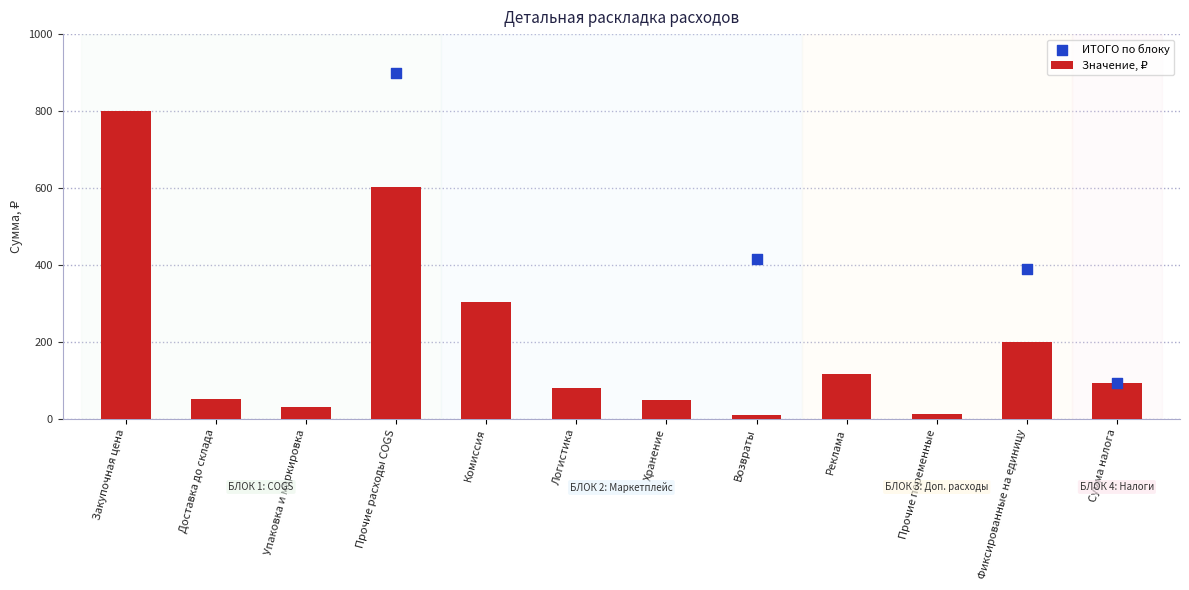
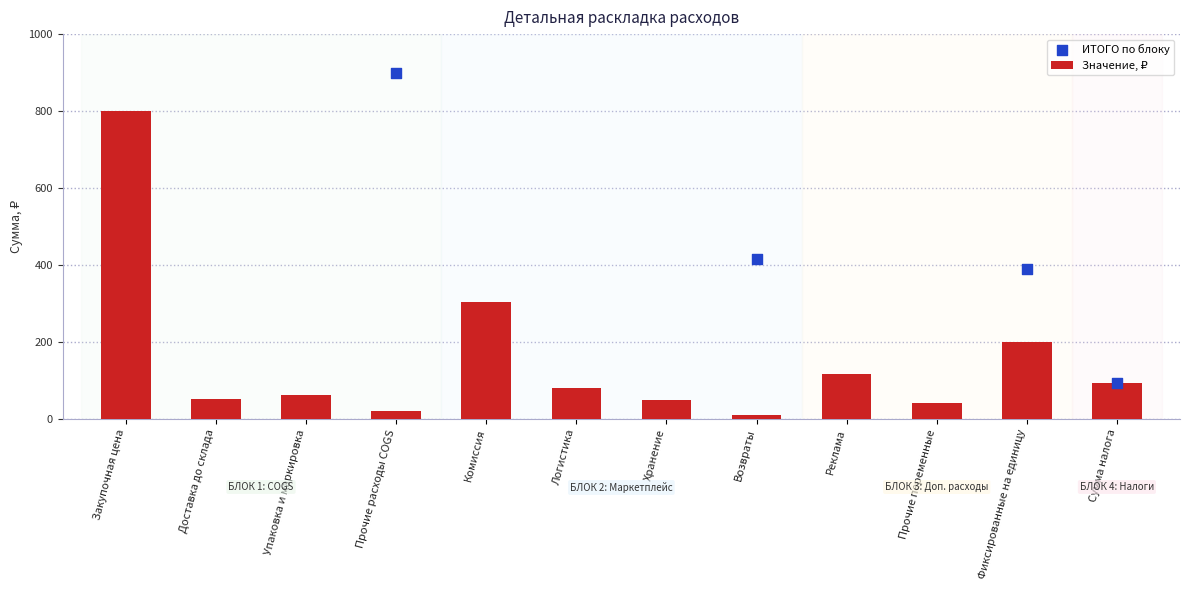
  {
    "Значение, ₽": {
      "Закупочная цена": 800,
      "Доставка до склада": 50,
-     "Упаковка и маркировка": 30,
-     "Прочие расходы COGS": 600,
+     "Упаковка и маркировка": 60,
+     "Прочие расходы COGS": 20,
      "Комиссия": 300,
      "Логистика": 80,
      "Хранение": 50,
      "Возвраты": 10,
      "Реклама": 120,
-     "Прочие переменные": 10,
+     "Прочие переменные": 40,
      "Фиксированные на единицу": 200,
      "Сумма налога": 90
    }
  }
